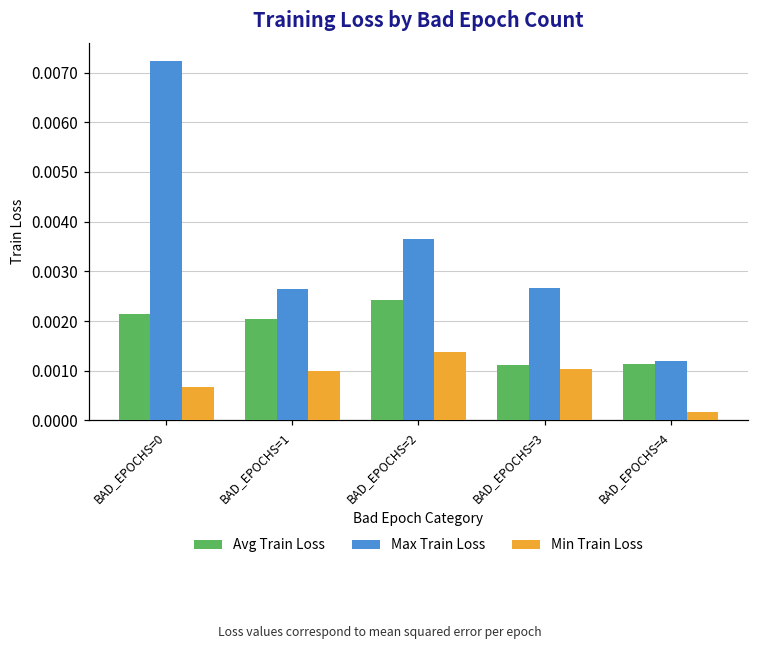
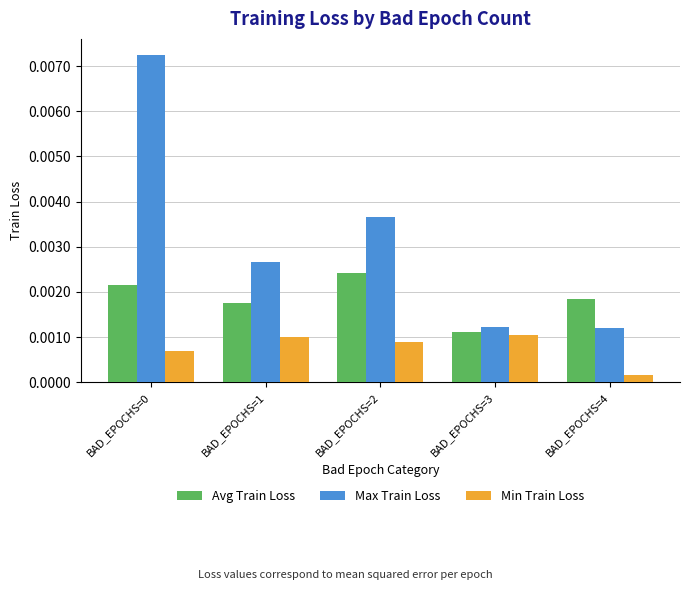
  {
    "Avg Train Loss": {
      "BAD_EPOCHS=0": 0.0021,
-     "BAD_EPOCHS=1": 0.0020,
+     "BAD_EPOCHS=1": 0.0018,
      "BAD_EPOCHS=2": 0.0024,
      "BAD_EPOCHS=3": 0.0011,
-     "BAD_EPOCHS=4": 0.0011
+     "BAD_EPOCHS=4": 0.0018
    },
    "Max Train Loss": {
      "BAD_EPOCHS=0": 0.0072,
      "BAD_EPOCHS=1": 0.0027,
      "BAD_EPOCHS=2": 0.0037,
-     "BAD_EPOCHS=3": 0.0027,
+     "BAD_EPOCHS=3": 0.0012,
      "BAD_EPOCHS=4": 0.0012
    },
    "Min Train Loss": {
      "BAD_EPOCHS=0": 0.0007,
      "BAD_EPOCHS=1": 0.0010,
-     "BAD_EPOCHS=2": 0.0014,
+     "BAD_EPOCHS=2": 0.0009,
      "BAD_EPOCHS=3": 0.0010,
      "BAD_EPOCHS=4": 0.0002
    }
  }
